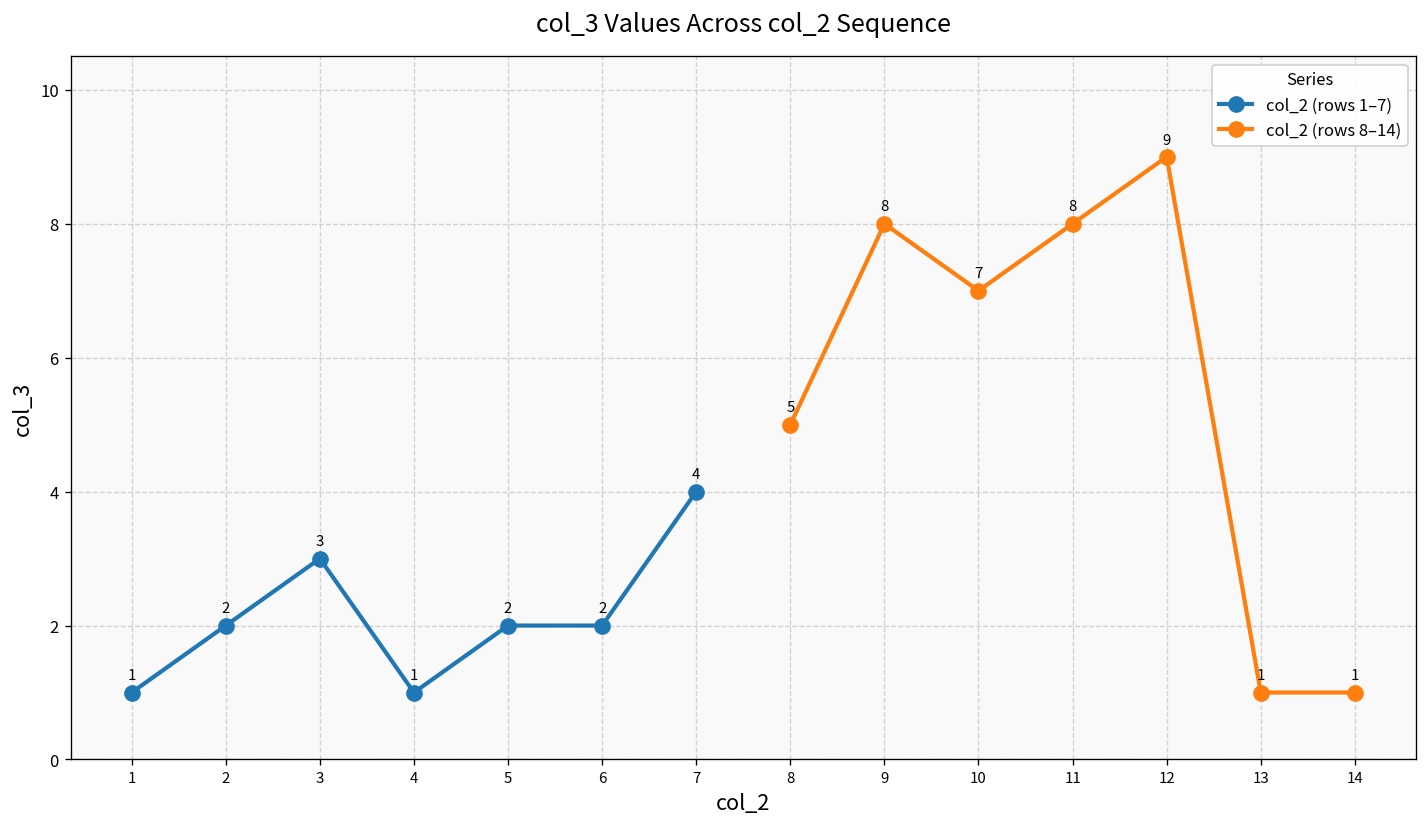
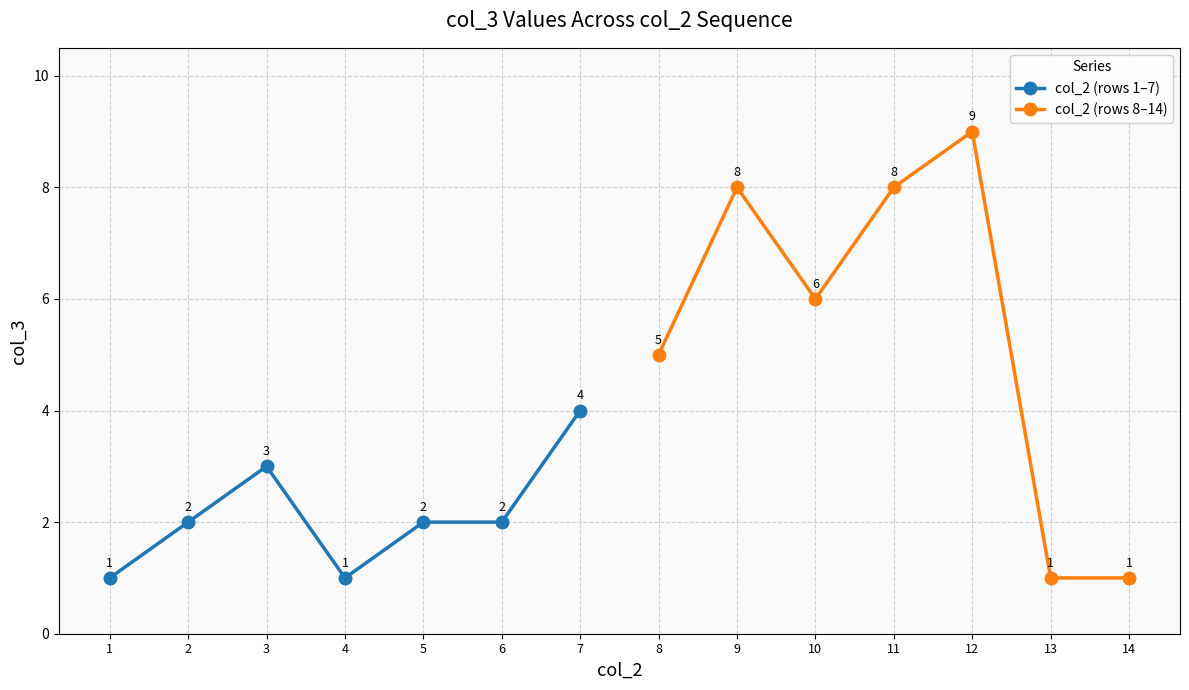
  {
    "col_2 (rows 1–7)": {
      "1": 1,
      "2": 2,
      "3": 3,
      "4": 1,
      "5": 2,
      "6": 2,
      "7": 4
    },
    "col_2 (rows 8–14)": {
      "8": 5,
      "9": 8,
-     "10": 7,
+     "10": 6,
      "11": 8,
      "12": 9,
      "13": 1,
      "14": 1
    }
  }
